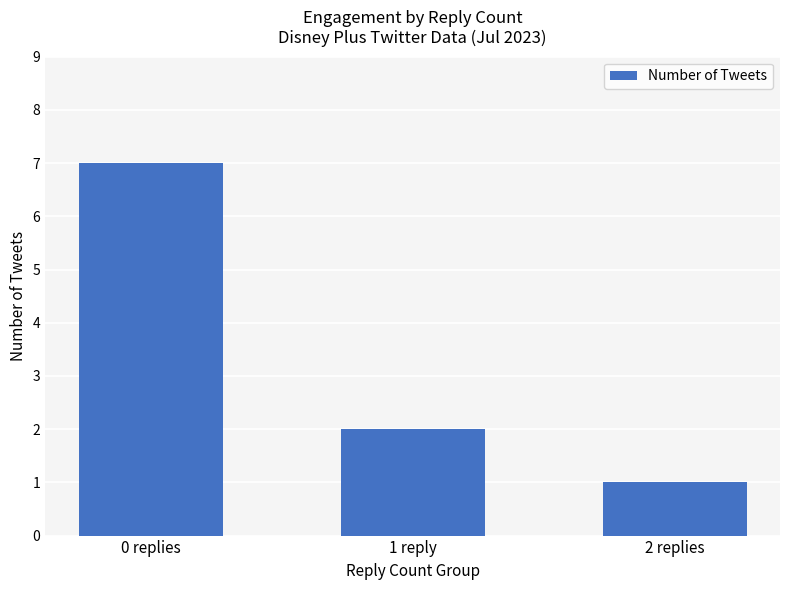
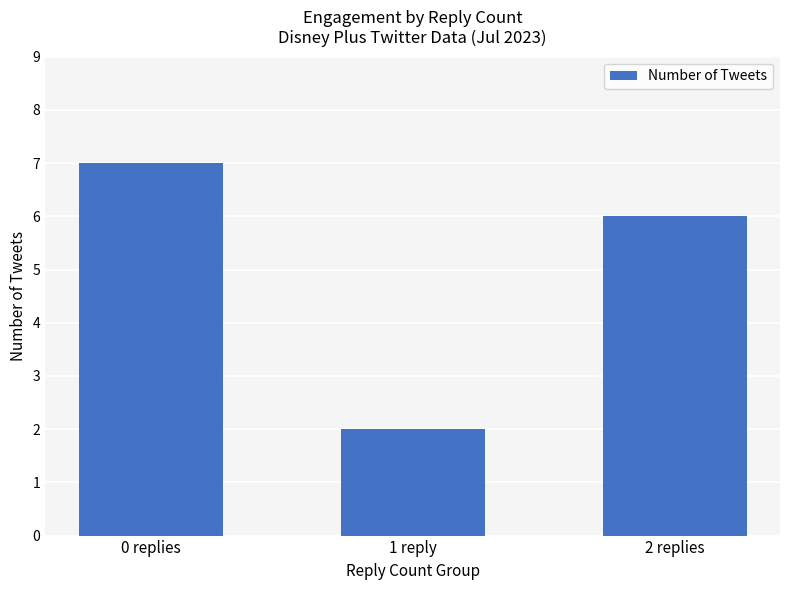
  {
    "0 replies": 7,
    "1 reply": 2,
-   "2 replies": 1
+   "2 replies": 6
  }
